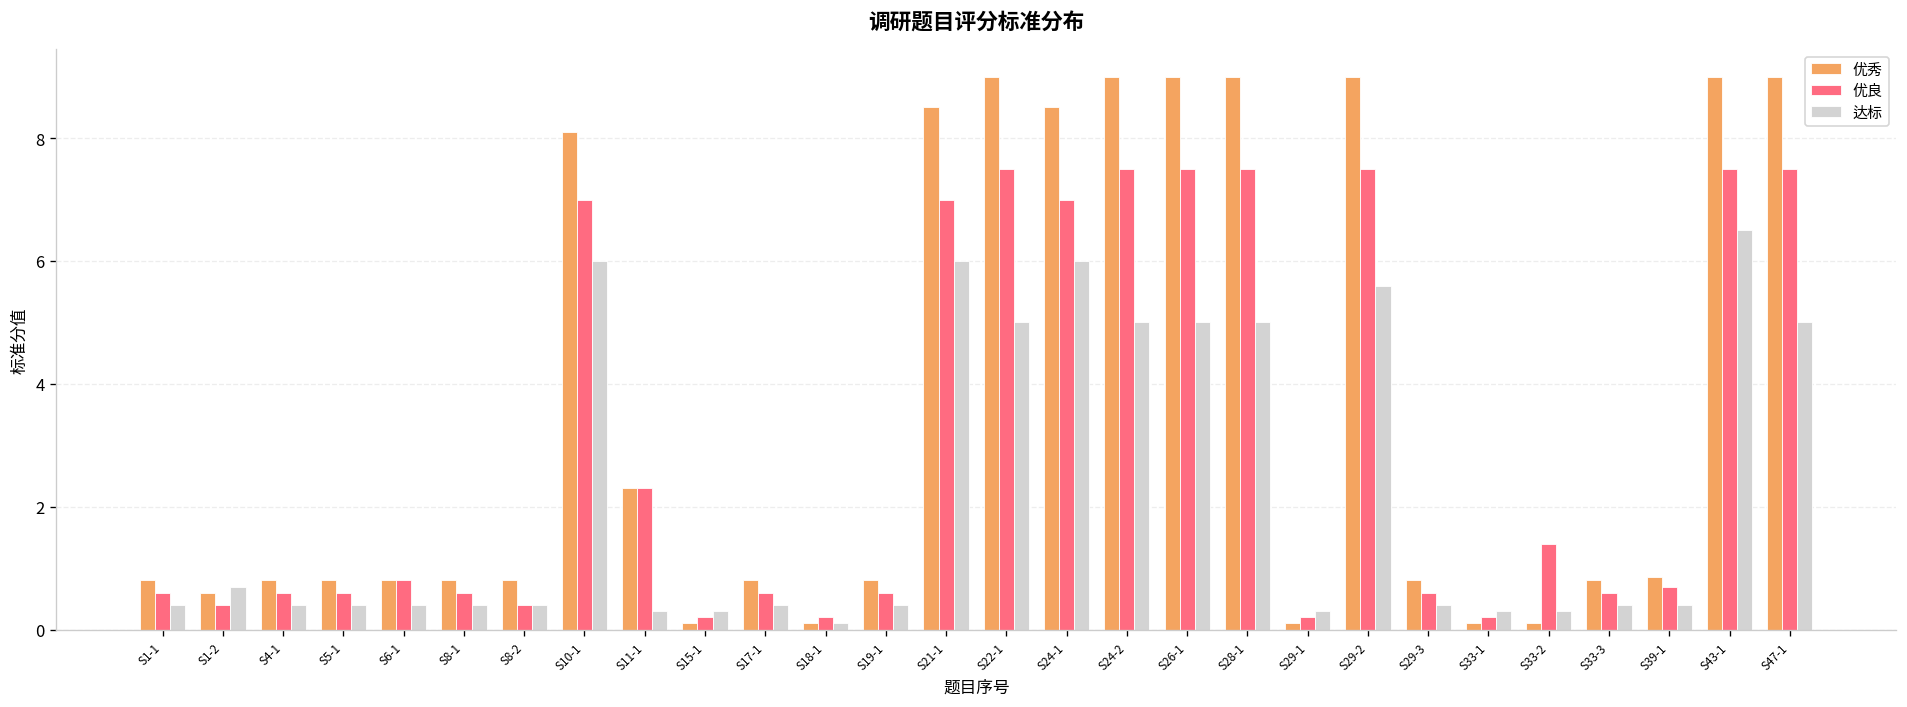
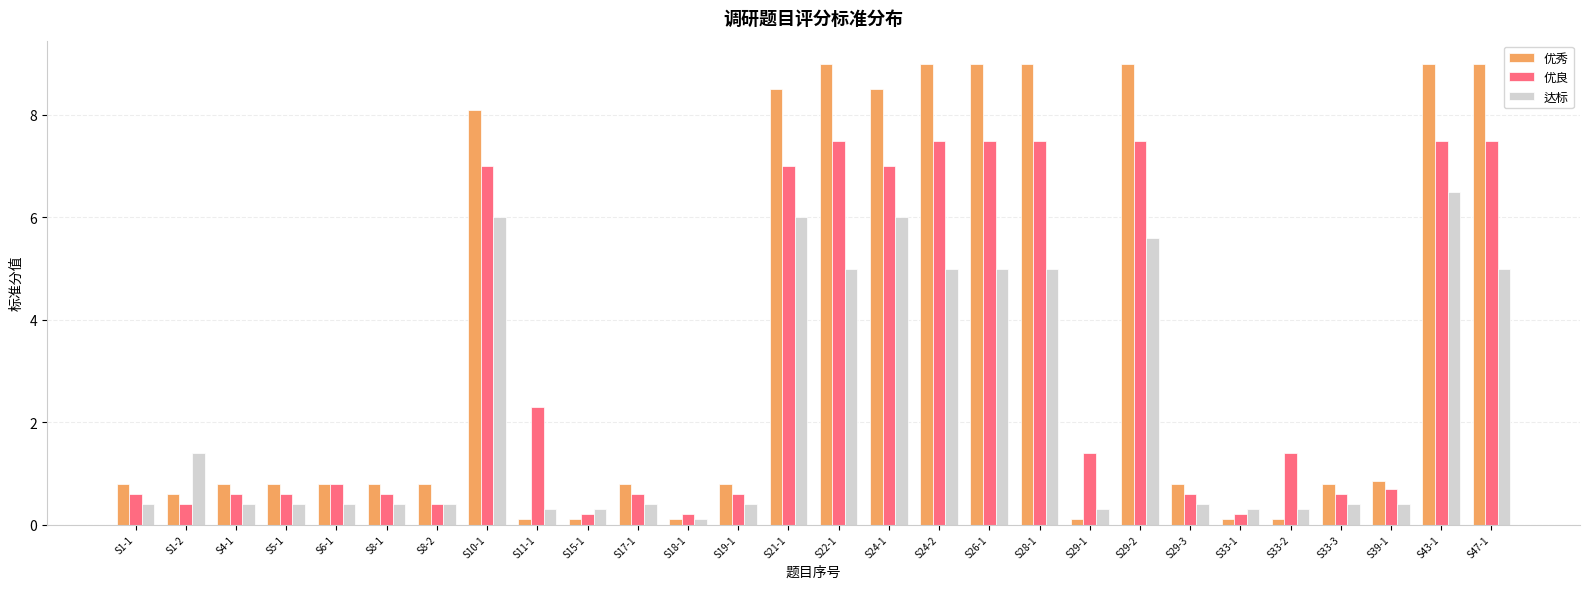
  {
    "优秀": {
      "S1-1": 0.8,
      "S1-2": 0.6,
      "S4-1": 0.8,
      "S5-1": 0.8,
      "S6-1": 0.8,
      "S8-1": 0.8,
      "S8-2": 0.8,
      "S10-1": 8.1,
-     "S11-1": 2.3,
+     "S11-1": 0.1,
      "S15-1": 0.1,
      "S17-1": 0.8,
      "S18-1": 0.1,
      "S19-1": 0.8,
      "S21-1": 8.5,
      "S22-1": 9.0,
      "S24-1": 8.5,
      "S24-2": 9.0,
      "S26-1": 9.0,
      "S28-1": 9.0,
      "S29-1": 0.1,
      "S29-2": 9.0,
      "S29-3": 0.8,
      "S33-1": 0.1,
      "S33-2": 0.1,
      "S33-3": 0.8,
      "S39-1": 0.9,
      "S43-1": 9.0,
      "S47-1": 9.0
    },
    "优良": {
      "S1-1": 0.6,
      "S1-2": 0.4,
      "S4-1": 0.6,
      "S5-1": 0.6,
      "S6-1": 0.8,
      "S8-1": 0.6,
      "S8-2": 0.4,
      "S10-1": 7.0,
      "S11-1": 2.3,
      "S15-1": 0.2,
      "S17-1": 0.6,
      "S18-1": 0.2,
      "S19-1": 0.6,
      "S21-1": 7.0,
      "S22-1": 7.5,
      "S24-1": 7.0,
      "S24-2": 7.5,
      "S26-1": 7.5,
      "S28-1": 7.5,
-     "S29-1": 0.2,
+     "S29-1": 1.4,
      "S29-2": 7.5,
      "S29-3": 0.6,
      "S33-1": 0.2,
      "S33-2": 1.4,
      "S33-3": 0.6,
      "S39-1": 0.7,
      "S43-1": 7.5,
      "S47-1": 7.5
    },
    "达标": {
      "S1-1": 0.4,
-     "S1-2": 0.7,
+     "S1-2": 1.4,
      "S4-1": 0.4,
      "S5-1": 0.4,
      "S6-1": 0.4,
      "S8-1": 0.4,
      "S8-2": 0.4,
      "S10-1": 6.0,
      "S11-1": 0.3,
      "S15-1": 0.3,
      "S17-1": 0.4,
      "S18-1": 0.1,
      "S19-1": 0.4,
      "S21-1": 6.0,
      "S22-1": 5.0,
      "S24-1": 6.0,
      "S24-2": 5.0,
      "S26-1": 5.0,
      "S28-1": 5.0,
      "S29-1": 0.3,
      "S29-2": 5.6,
      "S29-3": 0.4,
      "S33-1": 0.3,
      "S33-2": 0.3,
      "S33-3": 0.4,
      "S39-1": 0.4,
      "S43-1": 6.5,
      "S47-1": 5.0
    }
  }
